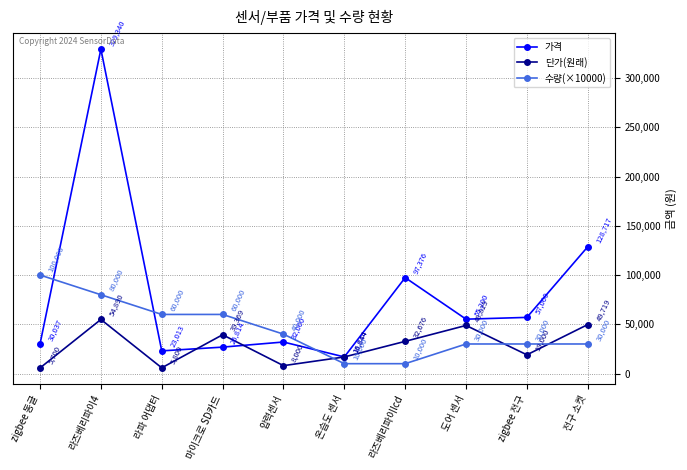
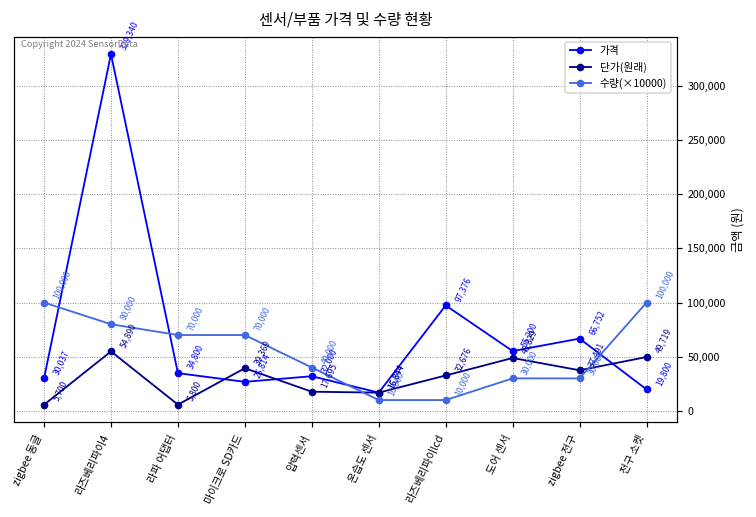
  {
    "가격": {
      "zigbee 동글": "30,037",
-     "라파 어댑터": "23,013",
+     "라파 어댑터": "34,800",
      "라즈베리파이lcd": "97,376",
-     "zigbee 전구": "57,000",
-     "전구 소켓": "128,717"
+     "zigbee 전구": "66,752",
+     "전구 소켓": "19,800"
    },
    "단가(원래)": {
      "zigbee 동글": "5,700",
      "라즈베리파이4": "54,890",
      "라파 어댑터": "5,800",
-     "압력센서": "8,000",
+     "압력센서": "17,695",
      "라즈베리파이lcd": "32,676",
-     "zigbee 전구": "19,000",
+     "zigbee 전구": "37,491",
      "전구 소켓": "49,719"
    },
    "수량(×10000)": {
      "zigbee 동글": "100,000",
      "라즈베리파이4": "80,000",
-     "라파 어댑터": "60,000",
-     "마이크로 SD카드": "60,000",
+     "라파 어댑터": "70,000",
+     "마이크로 SD카드": "70,000",
      "라즈베리파이lcd": "10,000",
-     "전구 소켓": "30,000"
+     "전구 소켓": "100,000"
    }
  }
